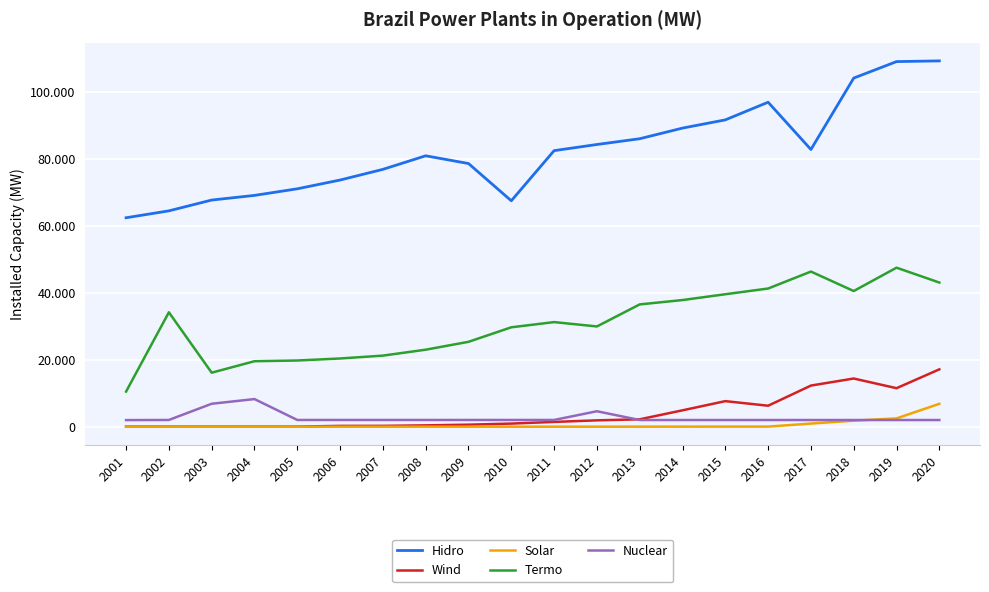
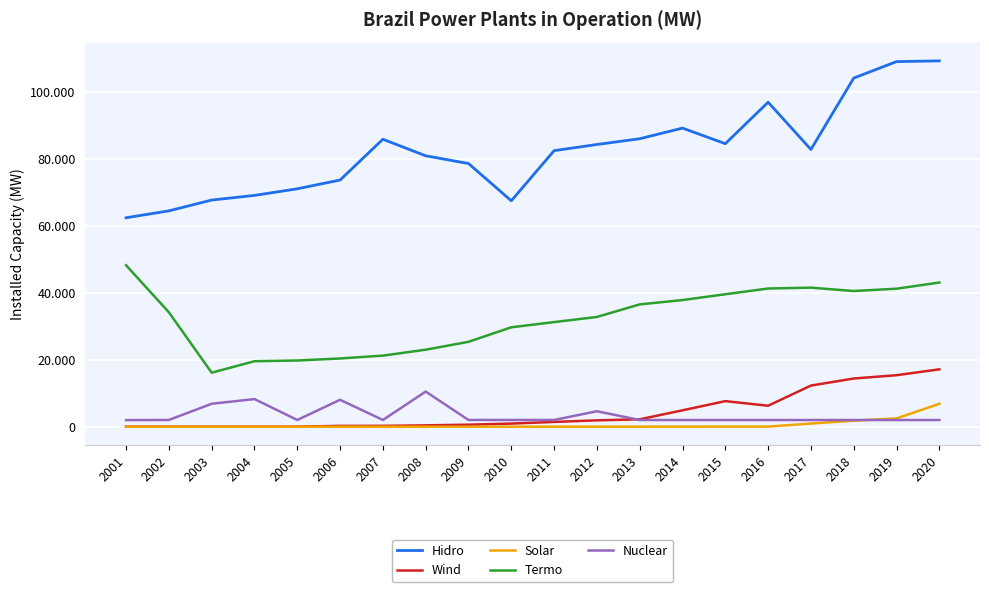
  {
    "Hidro": {
      "2001": 62,
      "2002": 64,
      "2003": 68,
      "2004": 69,
      "2005": 71,
      "2006": 74,
-     "2007": 77,
+     "2007": 86,
      "2008": 81,
      "2009": 79,
      "2010": 67,
      "2011": 82,
      "2012": 84,
      "2013": 86,
      "2014": 89,
-     "2015": 92,
+     "2015": 85,
      "2016": 97,
      "2017": 83,
      "2018": 104,
      "2019": 109,
      "2020": 109
    },
    "Wind": {
      "2010": 1,
      "2012": 2,
      "2014": 5,
      "2015": 8,
      "2016": 6,
      "2017": 12,
      "2018": 14,
-     "2019": 11,
+     "2019": 15,
      "2020": 17
    },
    "Solar": {
      "2010": 0,
      "2011": 0,
      "2012": 0,
      "2013": 0,
      "2014": 0,
      "2015": 0,
      "2016": 0,
      "2017": 1,
      "2020": 7
    },
    "Termo": {
-     "2001": 10,
+     "2001": 48,
      "2002": 34,
      "2003": 16,
      "2004": 20,
      "2005": 20,
      "2006": 20,
      "2007": 21,
      "2008": 23,
      "2009": 25,
      "2010": 30,
      "2011": 31,
-     "2012": 30,
+     "2012": 33,
      "2013": 37,
      "2014": 38,
      "2015": 40,
      "2016": 41,
-     "2017": 46,
+     "2017": 42,
      "2018": 41,
-     "2019": 47,
+     "2019": 41,
      "2020": 43
    },
    "Nuclear": {
      "2001": 2,
      "2002": 2,
      "2003": 7,
      "2004": 8,
      "2005": 2,
-     "2006": 2,
+     "2006": 8,
      "2007": 2,
-     "2008": 2,
+     "2008": 10,
      "2009": 2,
      "2010": 2,
      "2012": 5,
      "2014": 2,
      "2015": 2,
      "2016": 2,
      "2017": 2,
      "2020": 2
    }
  }
